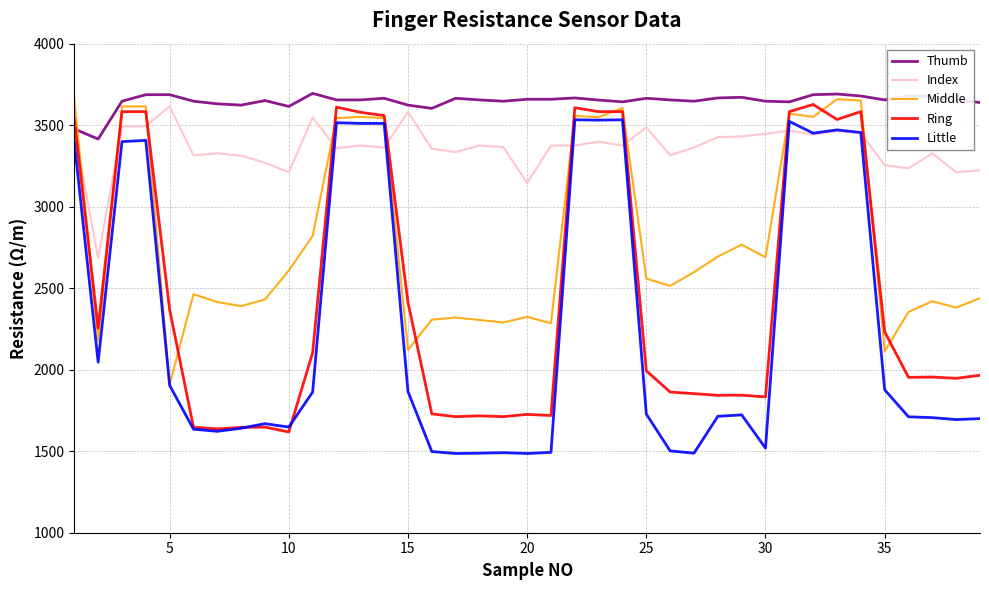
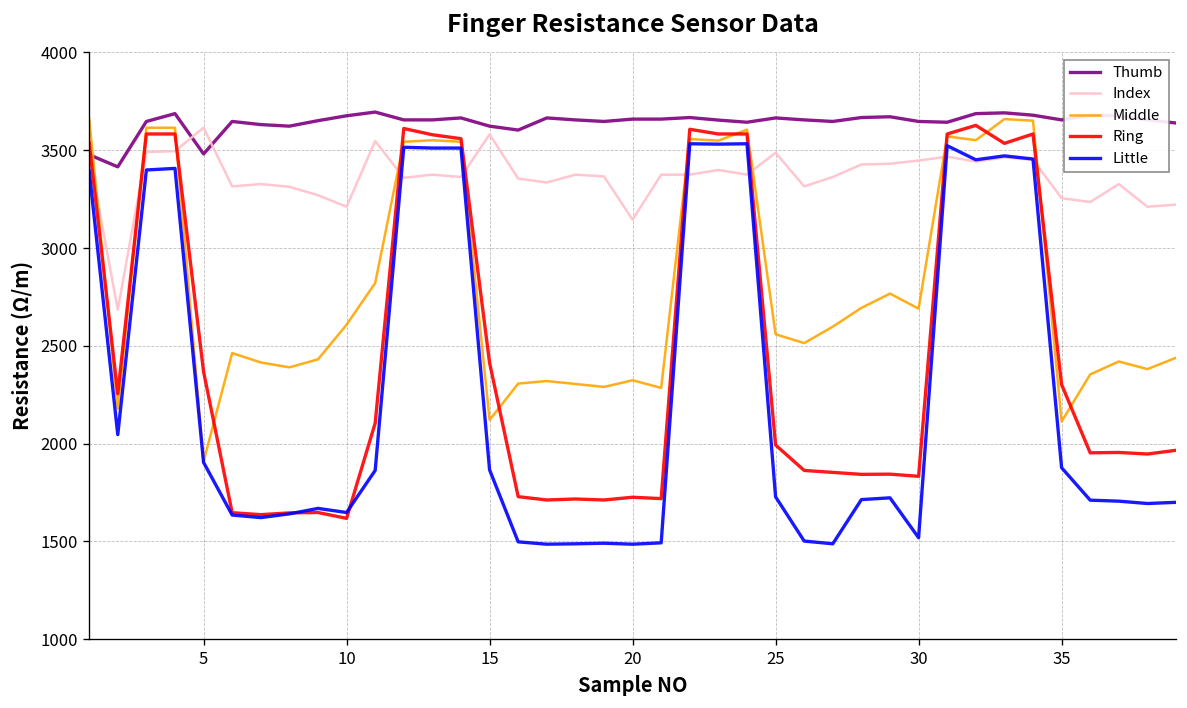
  {
    "Thumb": {
-     "5": 3690,
-     "10": 3620,
+     "5": 3480,
+     "10": 3680,
      "15": 3620,
      "20": 3660,
      "25": 3670,
      "30": 3650,
      "35": 3660
    },
    "Index": {
      "5": 3620,
      "10": 3210,
      "15": 3580,
      "20": 3150,
      "25": 3490,
      "30": 3450,
      "35": 3260
    },
    "Middle": {
      "10": 2610,
      "15": 2120,
      "20": 2320,
      "25": 2560,
      "30": 2690,
      "35": 2110
    },
    "Ring": {
      "5": 2370,
      "10": 1620,
      "15": 2410,
      "20": 1730,
      "25": 1990,
      "30": 1830,
-     "35": 2230
+     "35": 2300
    },
    "Little": {
      "10": 1650,
      "15": 1870,
      "20": 1490,
      "25": 1730,
      "30": 1520,
      "35": 1880
    }
  }
